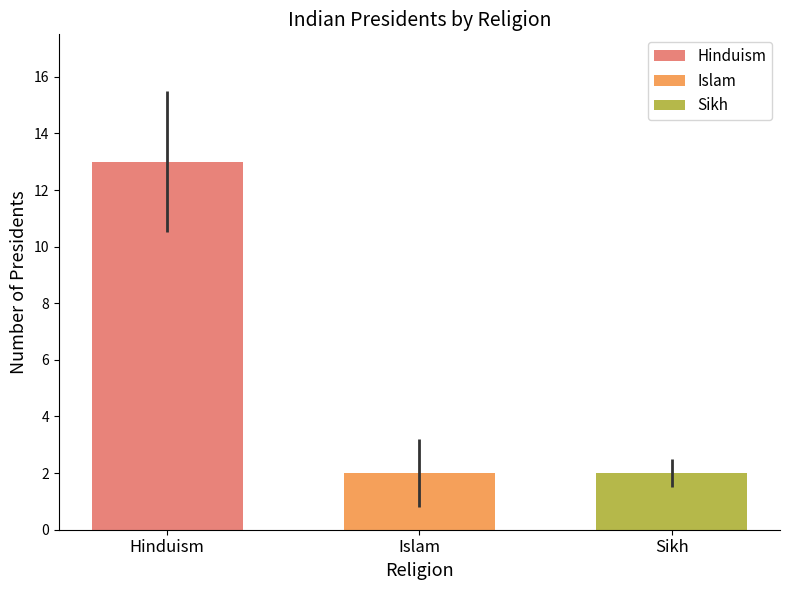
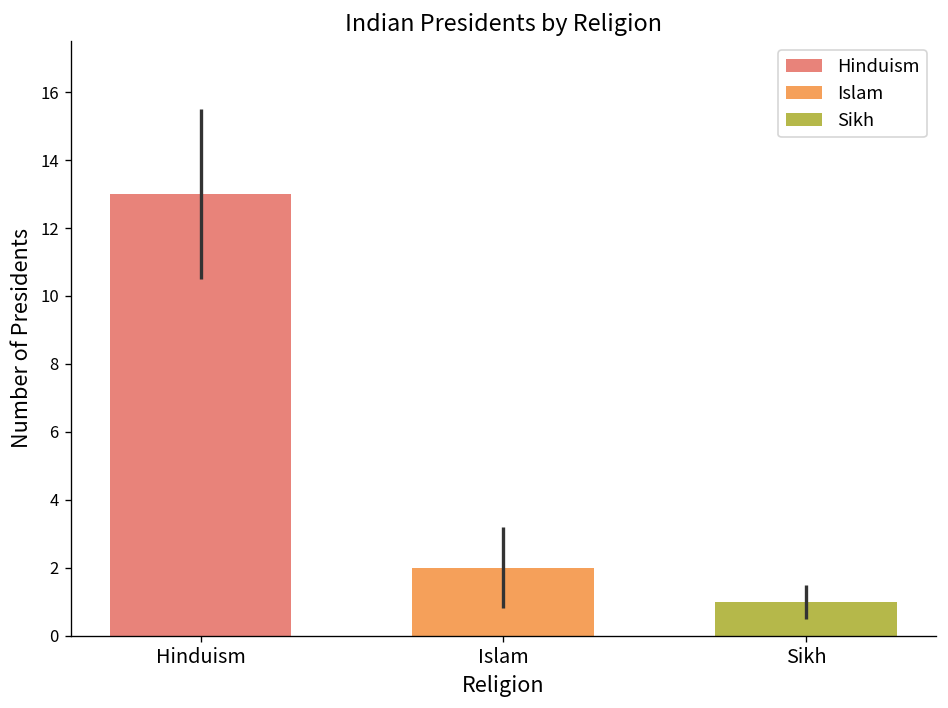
  {
    "Hinduism": 13,
    "Islam": 2,
-   "Sikh": 2
+   "Sikh": 1
  }
